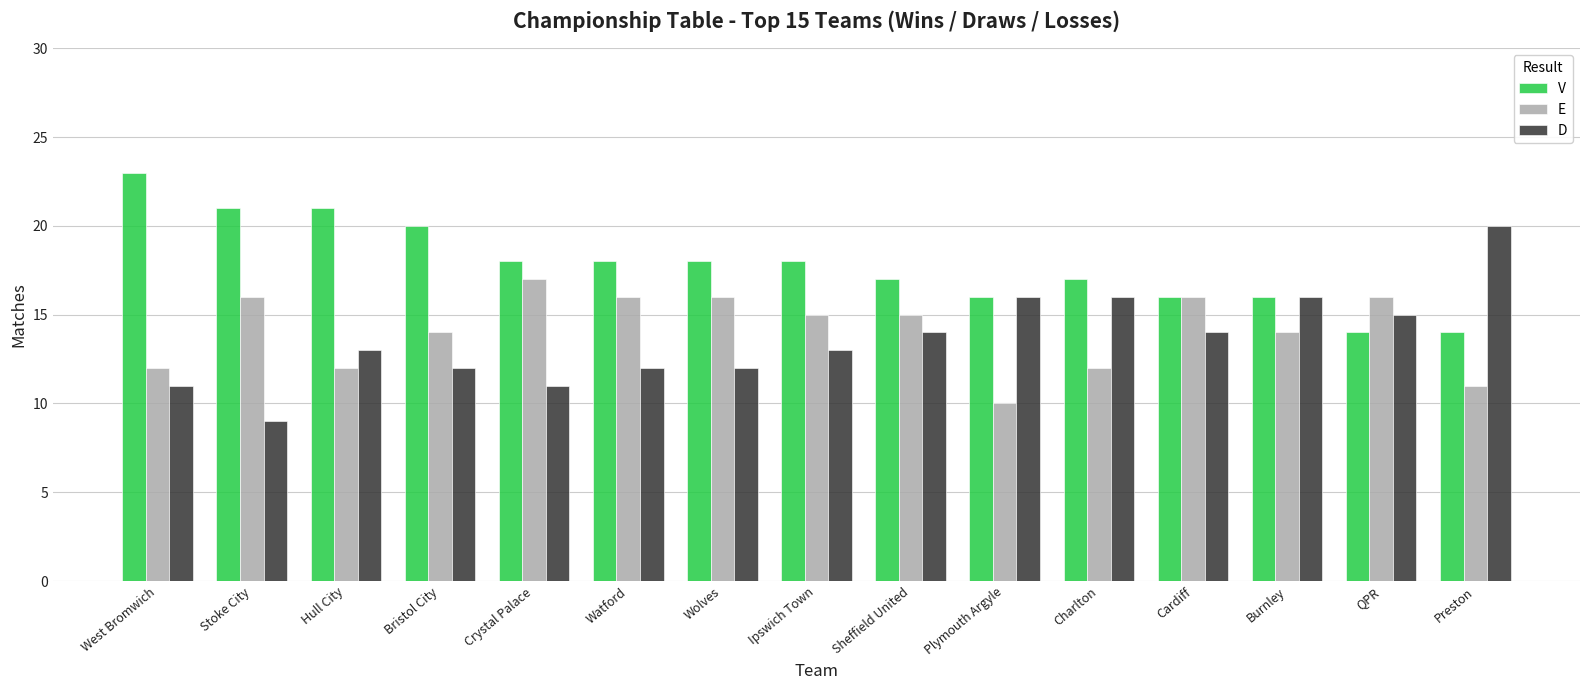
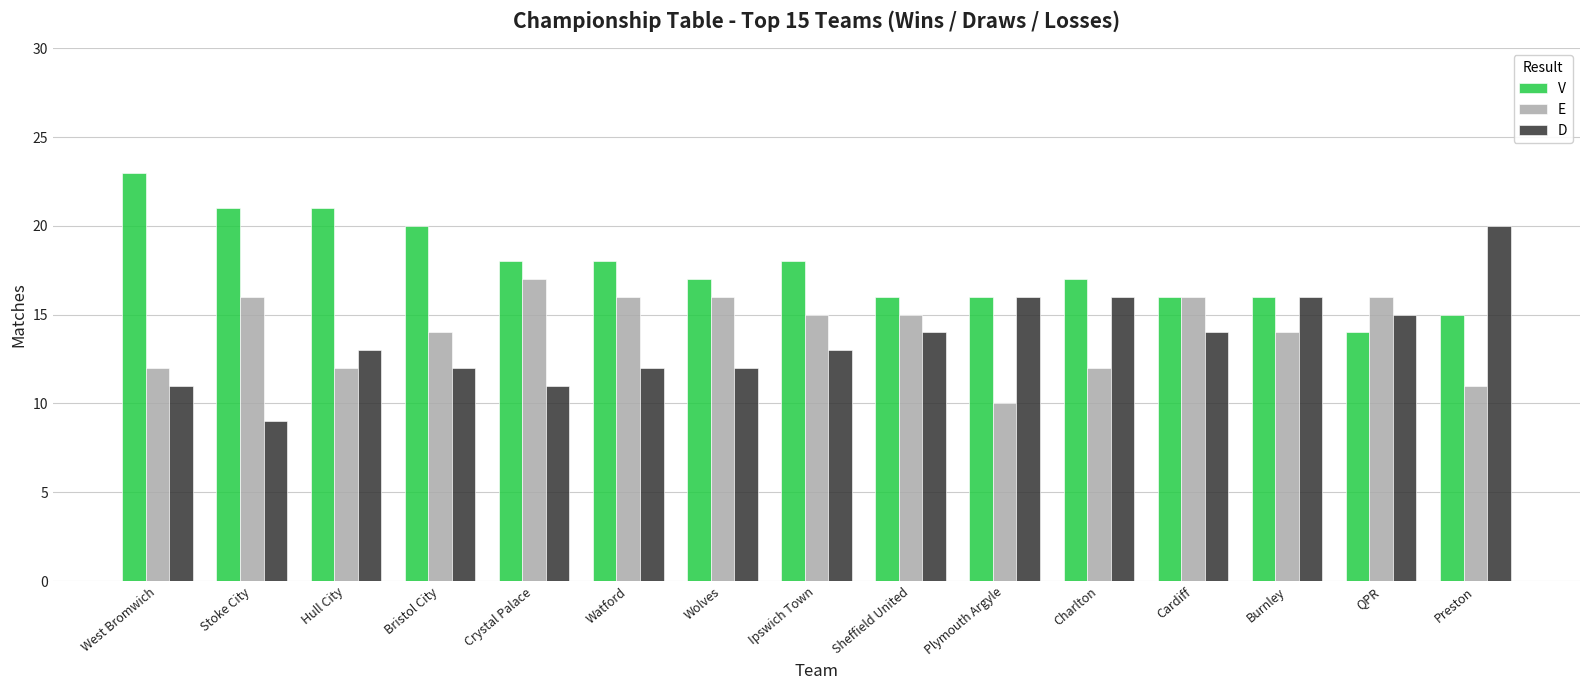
  {
    "V": {
      "West Bromwich": 23,
      "Stoke City": 21,
      "Hull City": 21,
      "Bristol City": 20,
      "Crystal Palace": 18,
      "Watford": 18,
-     "Wolves": 18,
+     "Wolves": 17,
      "Ipswich Town": 18,
-     "Sheffield United": 17,
+     "Sheffield United": 16,
      "Plymouth Argyle": 16,
      "Charlton": 17,
      "Cardiff": 16,
      "Burnley": 16,
      "QPR": 14,
-     "Preston": 14
+     "Preston": 15
    },
    "E": {
      "West Bromwich": 12,
      "Stoke City": 16,
      "Hull City": 12,
      "Bristol City": 14,
      "Crystal Palace": 17,
      "Watford": 16,
      "Wolves": 16,
      "Ipswich Town": 15,
      "Sheffield United": 15,
      "Plymouth Argyle": 10,
      "Charlton": 12,
      "Cardiff": 16,
      "Burnley": 14,
      "QPR": 16,
      "Preston": 11
    },
    "D": {
      "West Bromwich": 11,
      "Stoke City": 9,
      "Hull City": 13,
      "Bristol City": 12,
      "Crystal Palace": 11,
      "Watford": 12,
      "Wolves": 12,
      "Ipswich Town": 13,
      "Sheffield United": 14,
      "Plymouth Argyle": 16,
      "Charlton": 16,
      "Cardiff": 14,
      "Burnley": 16,
      "QPR": 15,
      "Preston": 20
    }
  }
